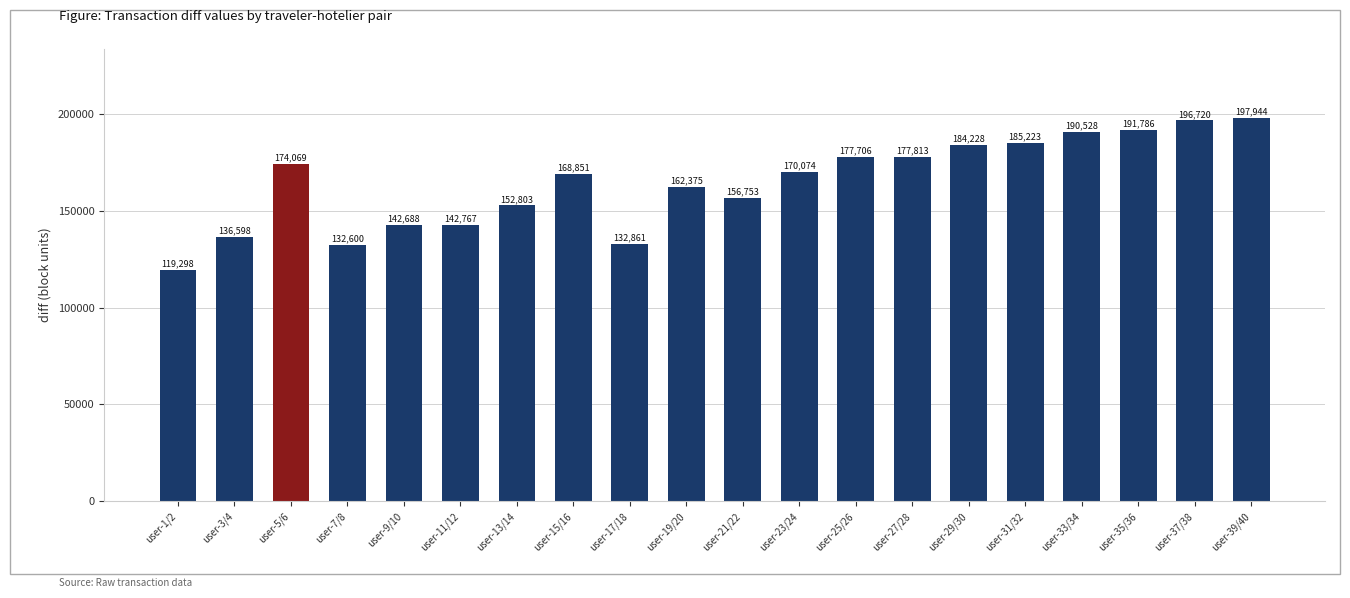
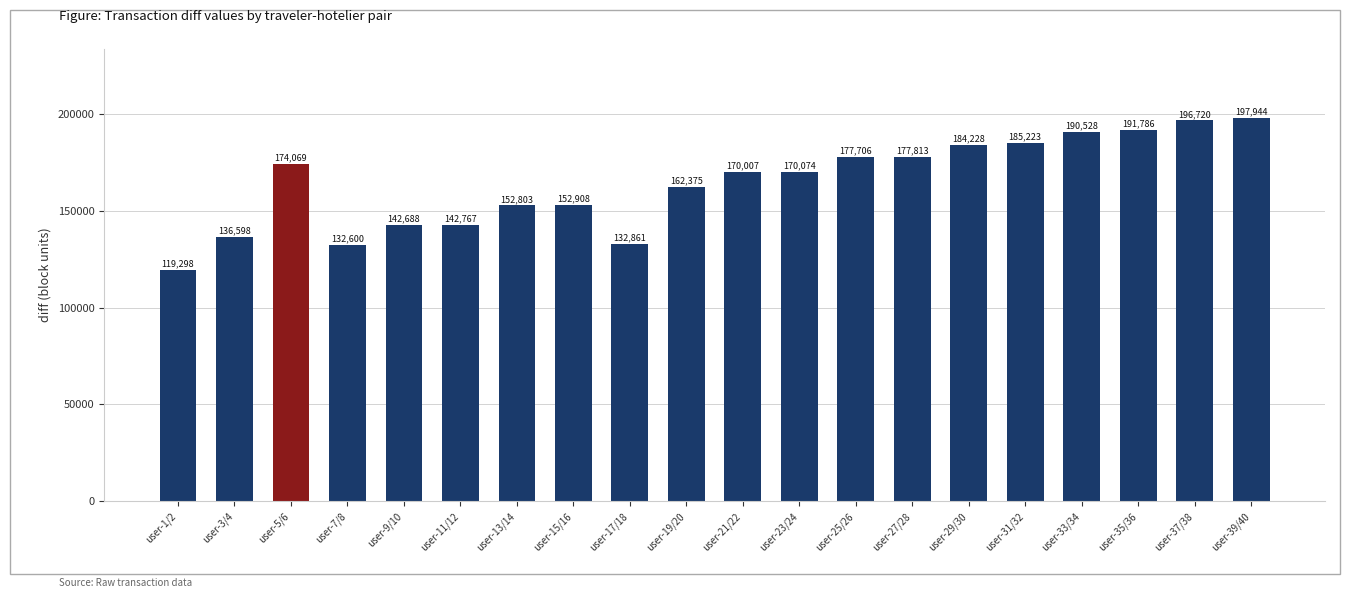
  {
    "user-1/2": "119,298",
    "user-3/4": "136,598",
    "user-5/6": "174,069",
    "user-7/8": "132,600",
    "user-9/10": "142,688",
    "user-11/12": "142,767",
    "user-13/14": "152,803",
-   "user-15/16": "168,851",
+   "user-15/16": "152,908",
    "user-17/18": "132,861",
    "user-19/20": "162,375",
-   "user-21/22": "156,753",
+   "user-21/22": "170,007",
    "user-23/24": "170,074",
    "user-25/26": "177,706",
    "user-27/28": "177,813",
    "user-29/30": "184,228",
    "user-31/32": "185,223",
    "user-33/34": "190,528",
    "user-35/36": "191,786",
    "user-37/38": "196,720",
    "user-39/40": "197,944"
  }
